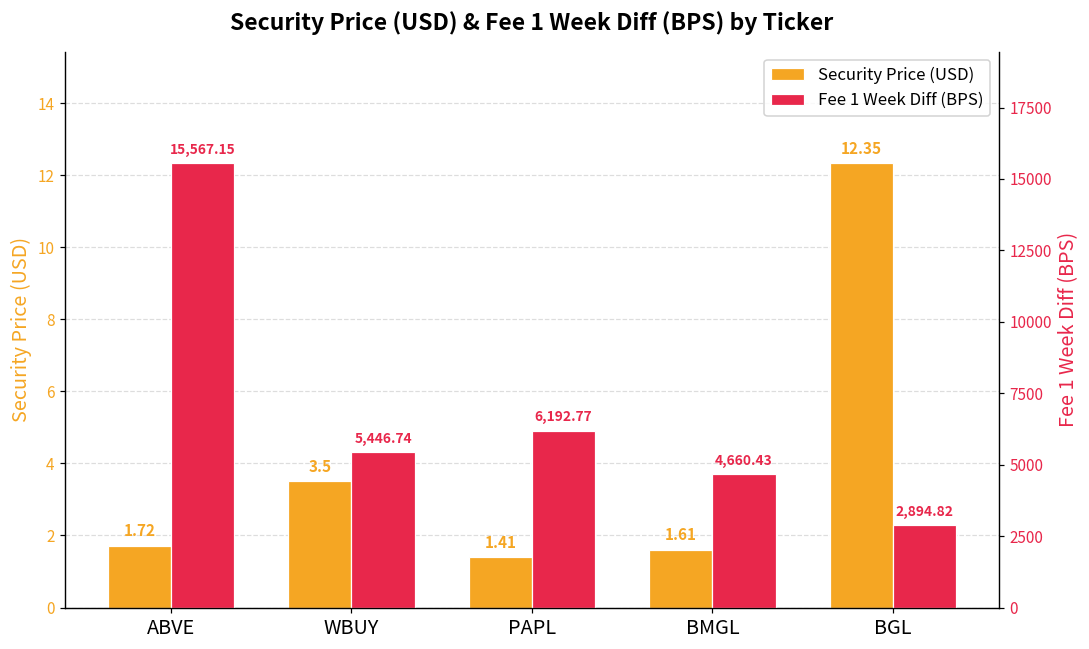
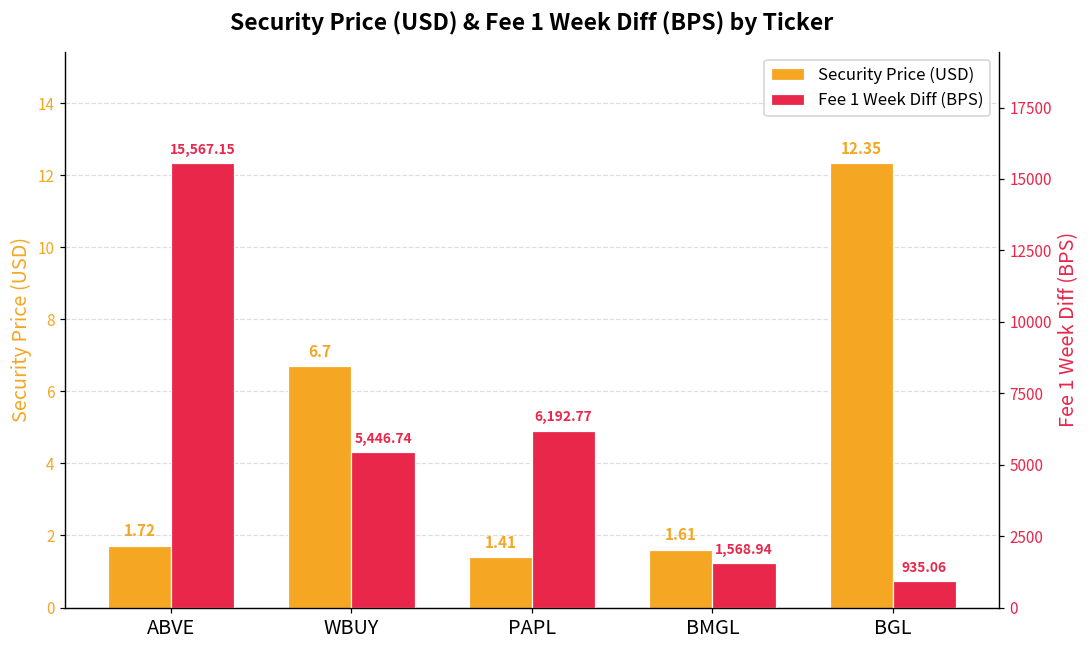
  {
    "Security Price (USD)": {
      "ABVE": "1.72",
-     "WBUY": "3.5",
+     "WBUY": "6.7",
      "PAPL": "1.41",
      "BMGL": "1.61",
      "BGL": "12.35"
    },
    "Fee 1 Week Diff (BPS)": {
      "ABVE": "15,567.15",
      "WBUY": "5,446.74",
      "PAPL": "6,192.77",
-     "BMGL": "4,660.43",
-     "BGL": "2,894.82"
+     "BMGL": "1,568.94",
+     "BGL": "935.06"
    }
  }
